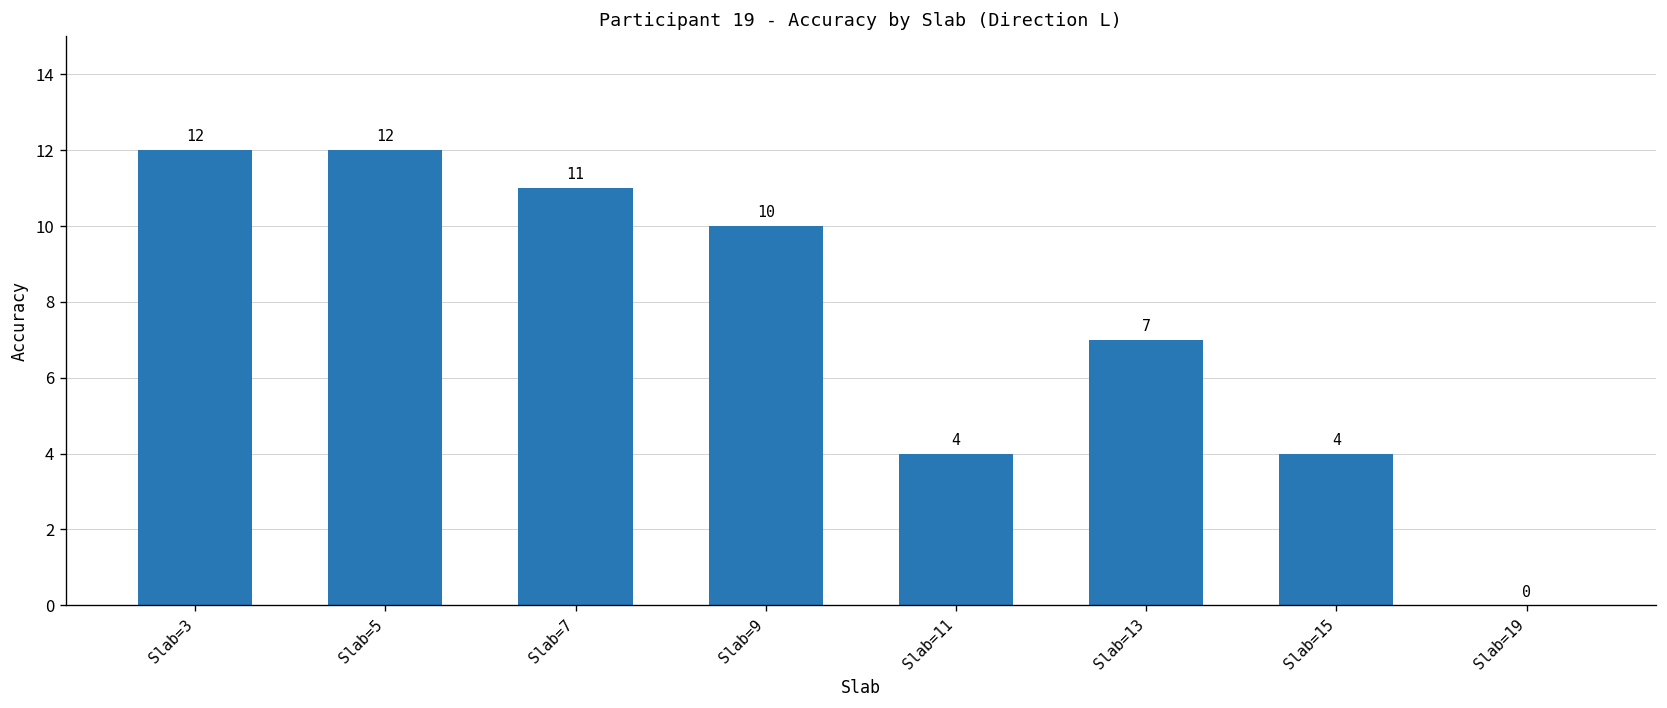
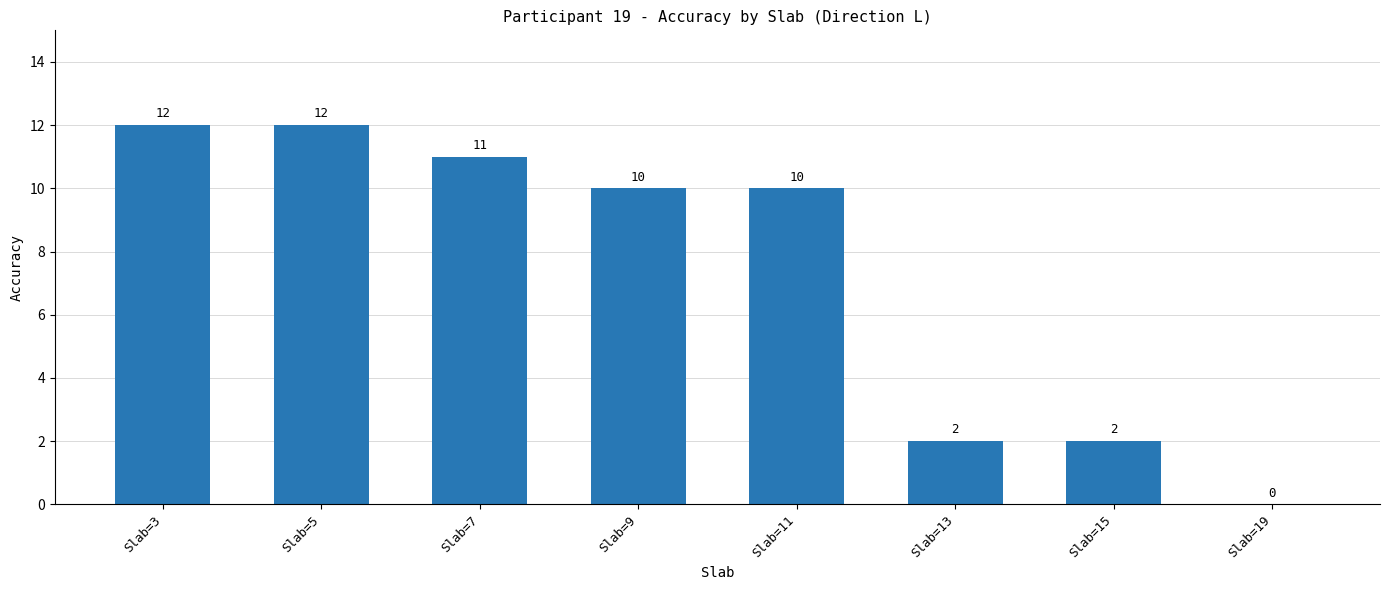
  {
    "Slab=3": 12,
    "Slab=5": 12,
    "Slab=7": 11,
    "Slab=9": 10,
-   "Slab=11": 4,
-   "Slab=13": 7,
-   "Slab=15": 4,
+   "Slab=11": 10,
+   "Slab=13": 2,
+   "Slab=15": 2,
    "Slab=19": 0
  }
